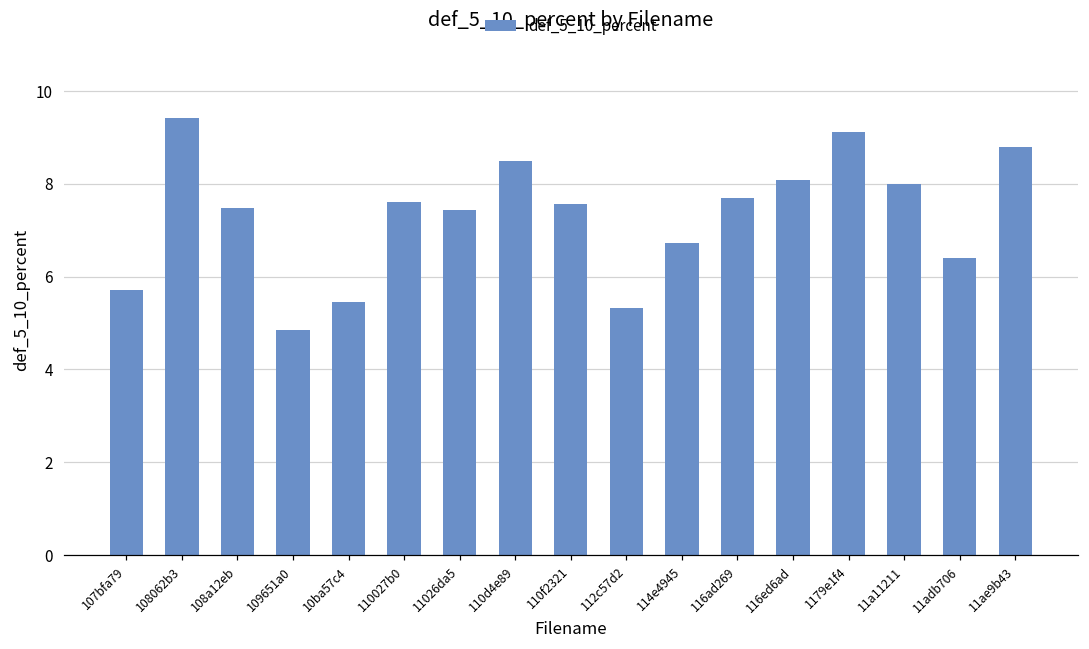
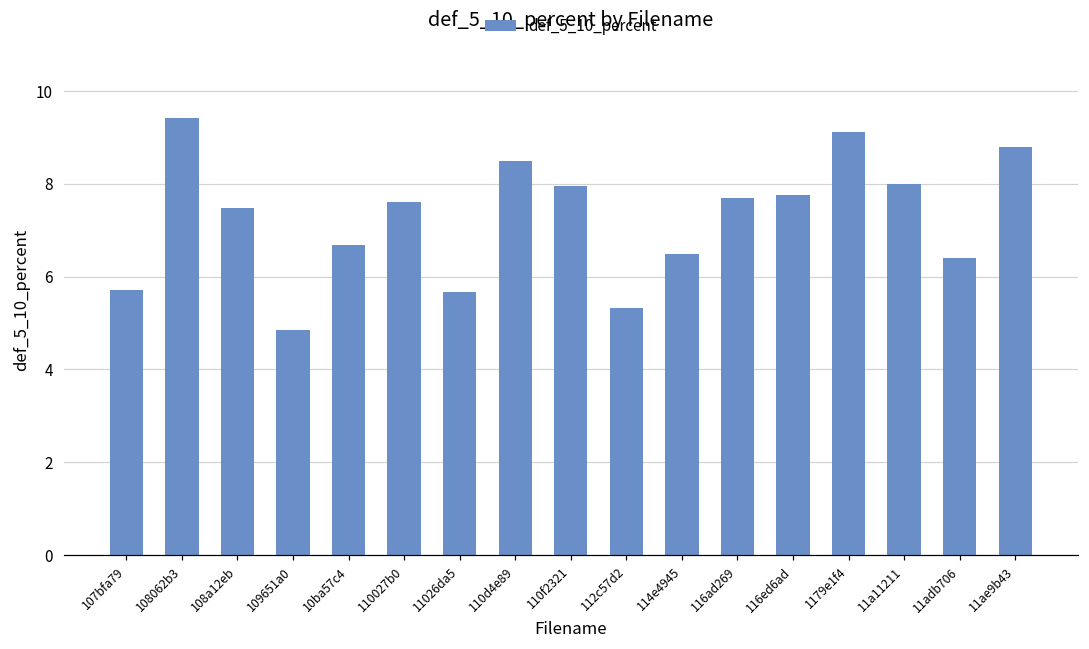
  {
    "107bfa79": 5.7,
    "108062b3": 9.4,
    "108a12eb": 7.5,
    "109651a0": 4.9,
-   "10ba57c4": 5.5,
+   "10ba57c4": 6.7,
    "110027b0": 7.6,
-   "11026da5": 7.4,
+   "11026da5": 5.7,
    "110d4e89": 8.5,
-   "110f2321": 7.6,
+   "110f2321": 8.0,
    "112c57d2": 5.3,
-   "114e4945": 6.7,
+   "114e4945": 6.5,
    "116ad269": 7.7,
-   "116ed6ad": 8.1,
+   "116ed6ad": 7.8,
    "1179e1f4": 9.1,
    "11a11211": 8.0,
    "11adb706": 6.4,
    "11ae9b43": 8.8
  }
